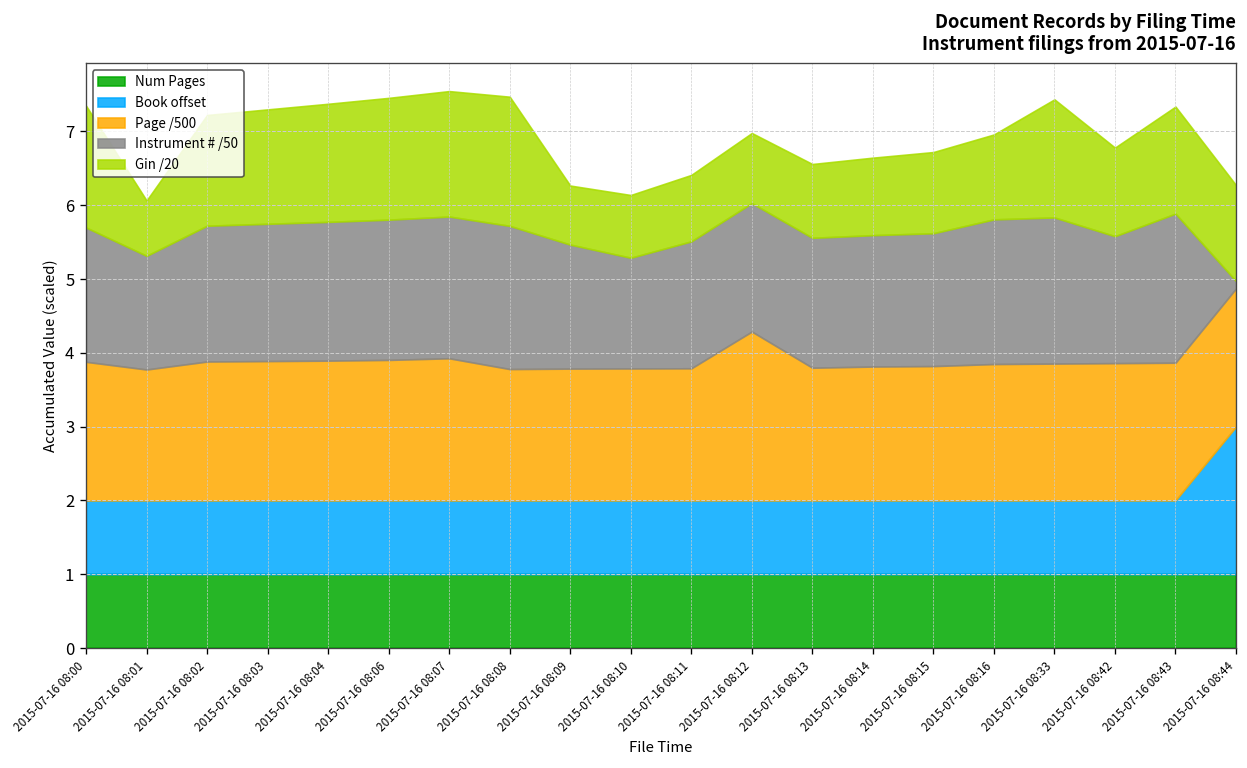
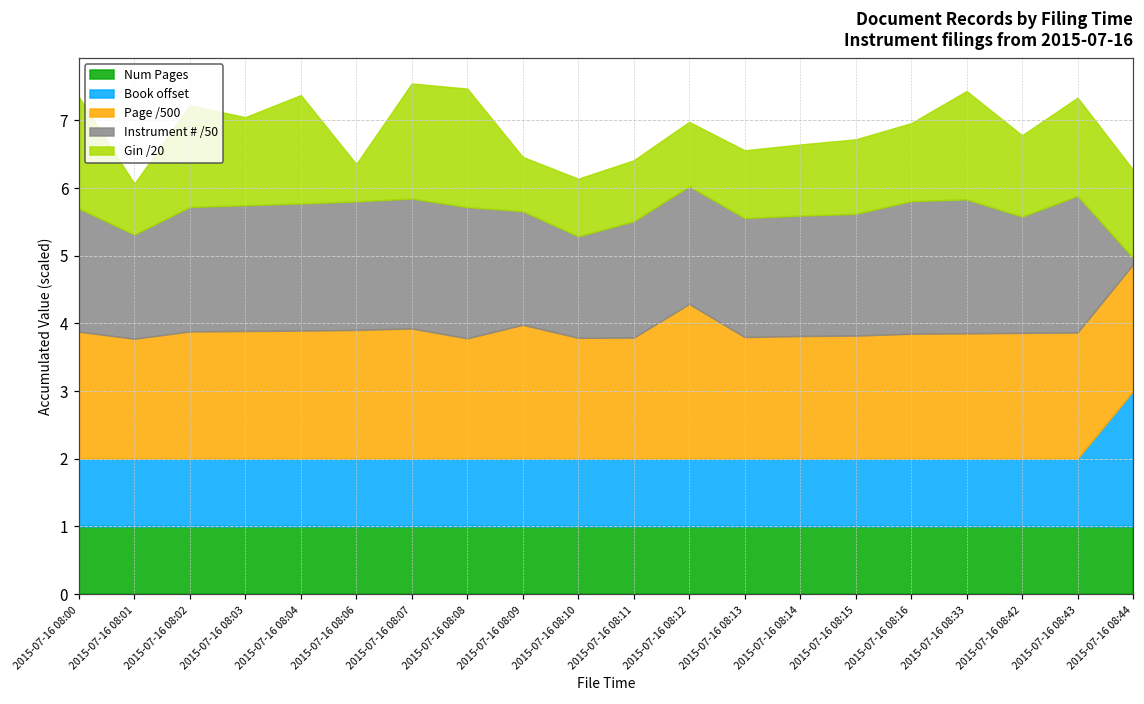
  {
    "Num Pages": {
      "2015-07-16 08:00": 1.0,
      "2015-07-16 08:01": 1.0,
      "2015-07-16 08:02": 1.0,
      "2015-07-16 08:03": 1.0,
      "2015-07-16 08:04": 1.0,
      "2015-07-16 08:06": 1.0,
      "2015-07-16 08:07": 1.0,
      "2015-07-16 08:08": 1.0,
      "2015-07-16 08:09": 1.0,
      "2015-07-16 08:10": 1.0,
      "2015-07-16 08:11": 1.0,
      "2015-07-16 08:12": 1.0,
      "2015-07-16 08:13": 1.0,
      "2015-07-16 08:14": 1.0,
      "2015-07-16 08:15": 1.0,
      "2015-07-16 08:16": 1.0,
      "2015-07-16 08:33": 1.0,
      "2015-07-16 08:42": 1.0,
      "2015-07-16 08:43": 1.0,
      "2015-07-16 08:44": 1.0
    },
    "Book offset": {
      "2015-07-16 08:00": 1.0,
      "2015-07-16 08:01": 1.0,
      "2015-07-16 08:02": 1.0,
      "2015-07-16 08:03": 1.0,
      "2015-07-16 08:04": 1.0,
      "2015-07-16 08:06": 1.0,
      "2015-07-16 08:07": 1.0,
      "2015-07-16 08:08": 1.0,
      "2015-07-16 08:09": 1.0,
      "2015-07-16 08:10": 1.0,
      "2015-07-16 08:11": 1.0,
      "2015-07-16 08:12": 1.0,
      "2015-07-16 08:13": 1.0,
      "2015-07-16 08:14": 1.0,
      "2015-07-16 08:15": 1.0,
      "2015-07-16 08:16": 1.0,
      "2015-07-16 08:33": 1.0,
      "2015-07-16 08:42": 1.0,
      "2015-07-16 08:43": 1.0,
      "2015-07-16 08:44": 2.0
    },
    "Page /500": {
      "2015-07-16 08:00": 1.9,
      "2015-07-16 08:01": 1.8,
      "2015-07-16 08:02": 1.9,
      "2015-07-16 08:03": 1.9,
      "2015-07-16 08:04": 1.9,
      "2015-07-16 08:06": 1.9,
      "2015-07-16 08:07": 1.9,
      "2015-07-16 08:08": 1.8,
-     "2015-07-16 08:09": 1.8,
+     "2015-07-16 08:09": 2.0,
      "2015-07-16 08:10": 1.8,
      "2015-07-16 08:11": 1.8,
      "2015-07-16 08:12": 2.3,
      "2015-07-16 08:13": 1.8,
      "2015-07-16 08:14": 1.8,
      "2015-07-16 08:15": 1.8,
      "2015-07-16 08:16": 1.8,
      "2015-07-16 08:33": 1.9,
      "2015-07-16 08:42": 1.9,
      "2015-07-16 08:43": 1.9,
      "2015-07-16 08:44": 1.9
    },
    "Instrument # /50": {
      "2015-07-16 08:00": 1.8,
      "2015-07-16 08:01": 1.5,
      "2015-07-16 08:02": 1.8,
      "2015-07-16 08:03": 1.9,
      "2015-07-16 08:04": 1.9,
      "2015-07-16 08:06": 1.9,
      "2015-07-16 08:07": 1.9,
      "2015-07-16 08:08": 1.9,
      "2015-07-16 08:09": 1.7,
      "2015-07-16 08:10": 1.5,
      "2015-07-16 08:11": 1.7,
      "2015-07-16 08:12": 1.7,
      "2015-07-16 08:13": 1.8,
      "2015-07-16 08:14": 1.8,
      "2015-07-16 08:15": 1.8,
      "2015-07-16 08:16": 2.0,
      "2015-07-16 08:33": 2.0,
      "2015-07-16 08:42": 1.7,
      "2015-07-16 08:43": 2.0,
      "2015-07-16 08:44": 0.1
    },
    "Gin /20": {
      "2015-07-16 08:00": 1.7,
      "2015-07-16 08:01": 0.8,
-     "2015-07-16 08:03": 1.5,
+     "2015-07-16 08:03": 1.3,
      "2015-07-16 08:04": 1.6,
-     "2015-07-16 08:06": 1.7,
+     "2015-07-16 08:06": 0.5,
      "2015-07-16 08:07": 1.7,
      "2015-07-16 08:08": 1.8,
      "2015-07-16 08:09": 0.8,
      "2015-07-16 08:10": 0.8,
      "2015-07-16 08:11": 0.9,
      "2015-07-16 08:12": 1.0,
      "2015-07-16 08:13": 1.0,
      "2015-07-16 08:14": 1.0,
      "2015-07-16 08:15": 1.1,
      "2015-07-16 08:16": 1.2,
      "2015-07-16 08:33": 1.6,
      "2015-07-16 08:42": 1.2,
      "2015-07-16 08:43": 1.5,
      "2015-07-16 08:44": 1.3
    }
  }
